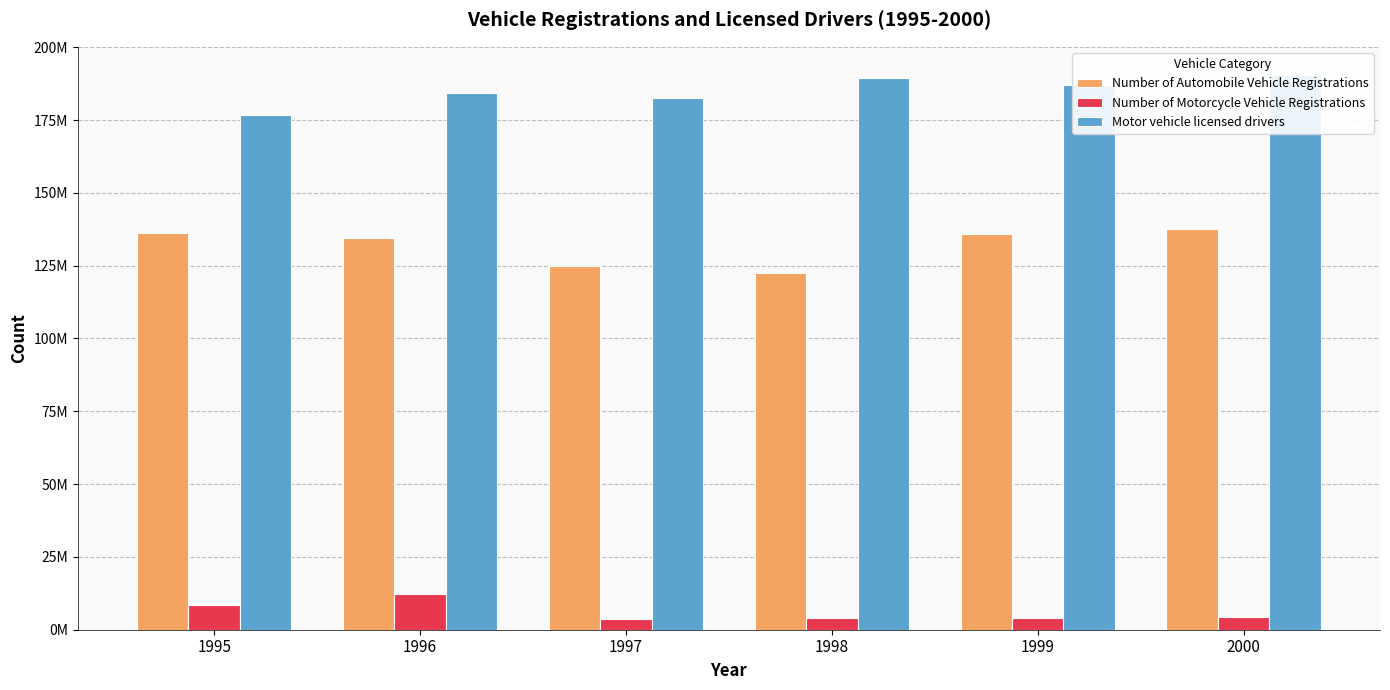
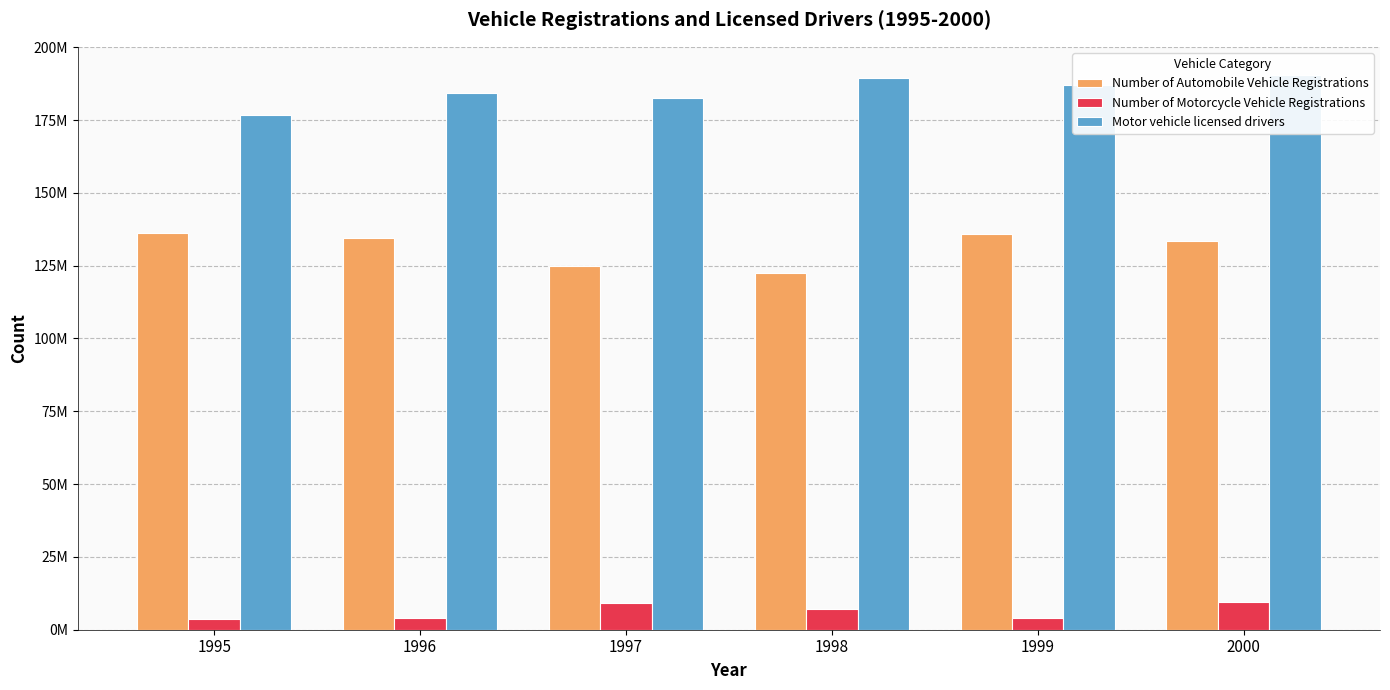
  {
    "Number of Automobile Vehicle Registrations": {
      "1995": 136000000,
      "1996": 135000000,
      "1997": 125000000,
      "1998": 122000000,
      "1999": 136000000,
-     "2000": 138000000
+     "2000": 134000000
    },
    "Number of Motorcycle Vehicle Registrations": {
-     "1995": 8000000,
-     "1996": 12000000,
-     "1997": 4000000,
-     "1998": 4000000,
+     "1995": 4000000,
+     "1996": 4000000,
+     "1997": 9000000,
+     "1998": 7000000,
      "1999": 4000000,
-     "2000": 4000000
+     "2000": 10000000
    },
    "Motor vehicle licensed drivers": {
      "1995": 177000000,
      "1996": 184000000,
      "1997": 183000000,
      "1998": 189000000
    }
  }
